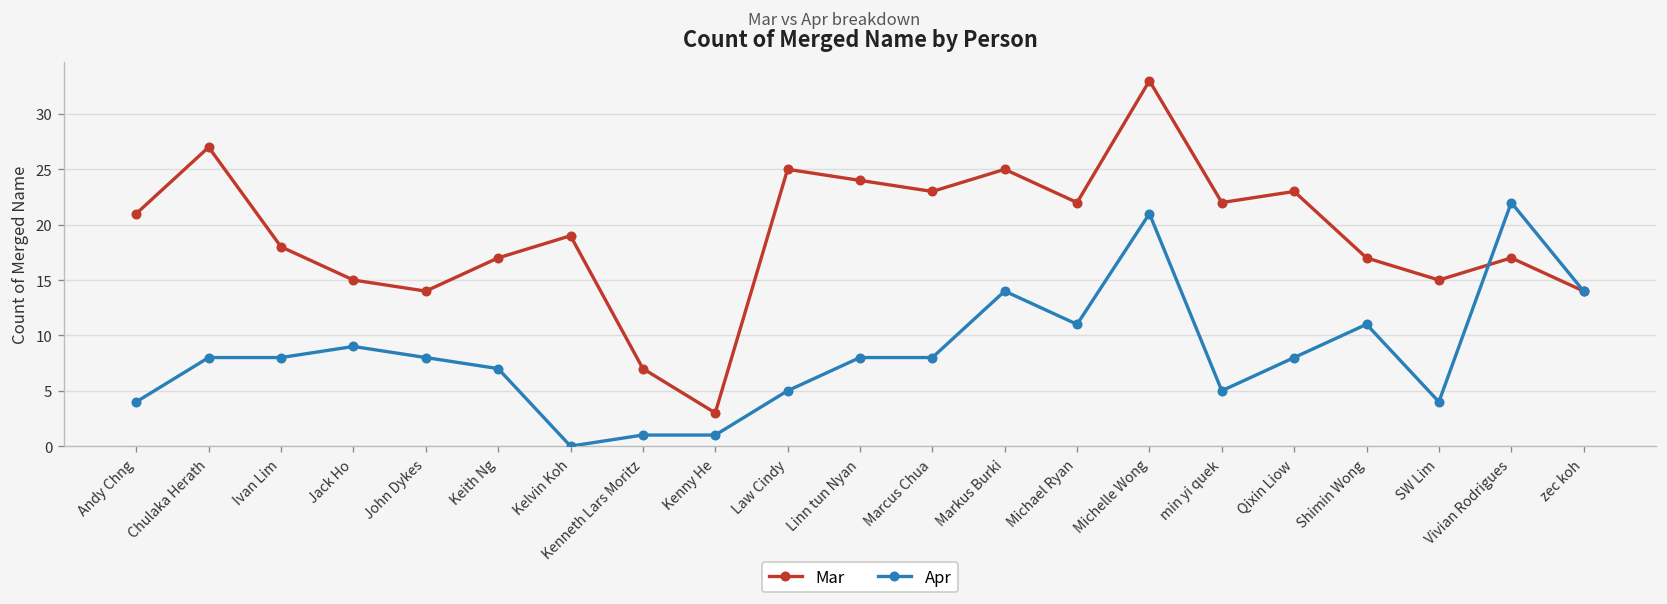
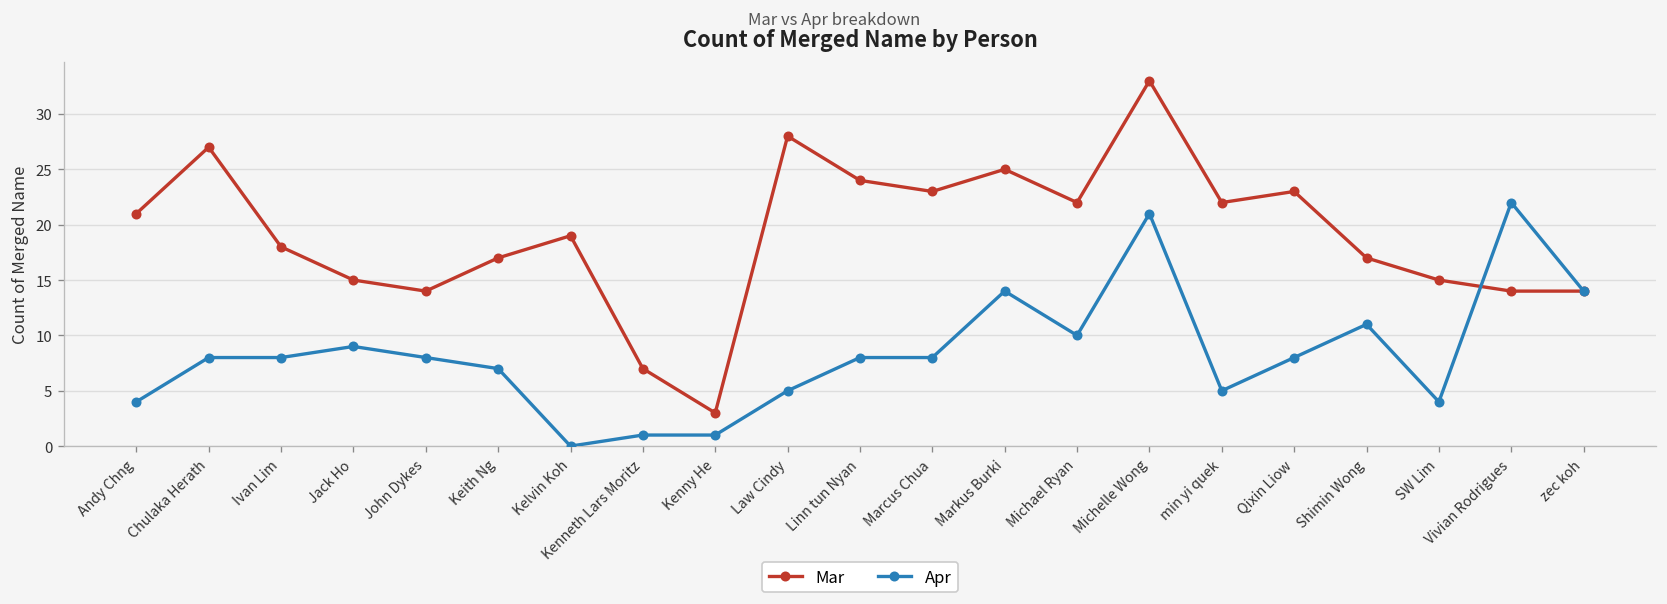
  {
    "Mar": {
      "Andy Chng": 21,
      "Chulaka Herath": 27,
      "Ivan Lim": 18,
      "Jack Ho": 15,
      "John Dykes": 14,
      "Keith Ng": 17,
      "Kelvin Koh": 19,
      "Kenneth Lars Moritz": 7,
      "Kenny He": 3,
-     "Law Cindy": 25,
+     "Law Cindy": 28,
      "Linn tun Nyan": 24,
      "Marcus Chua": 23,
      "Markus Burki": 25,
      "Michael Ryan": 22,
      "Michelle Wong": 33,
      "min yi quek": 22,
      "Qixin Liow": 23,
      "Shimin Wong": 17,
      "SW Lim": 15,
-     "Vivian Rodrigues": 17
+     "Vivian Rodrigues": 14
    },
    "Apr": {
      "Andy Chng": 4,
      "Chulaka Herath": 8,
      "Ivan Lim": 8,
      "Jack Ho": 9,
      "John Dykes": 8,
      "Keith Ng": 7,
      "Kelvin Koh": 0,
      "Kenneth Lars Moritz": 1,
      "Kenny He": 1,
      "Law Cindy": 5,
      "Linn tun Nyan": 8,
      "Marcus Chua": 8,
      "Markus Burki": 14,
-     "Michael Ryan": 11,
+     "Michael Ryan": 10,
      "Michelle Wong": 21,
      "min yi quek": 5,
      "Qixin Liow": 8,
      "Shimin Wong": 11,
      "SW Lim": 4,
      "Vivian Rodrigues": 22
    }
  }
